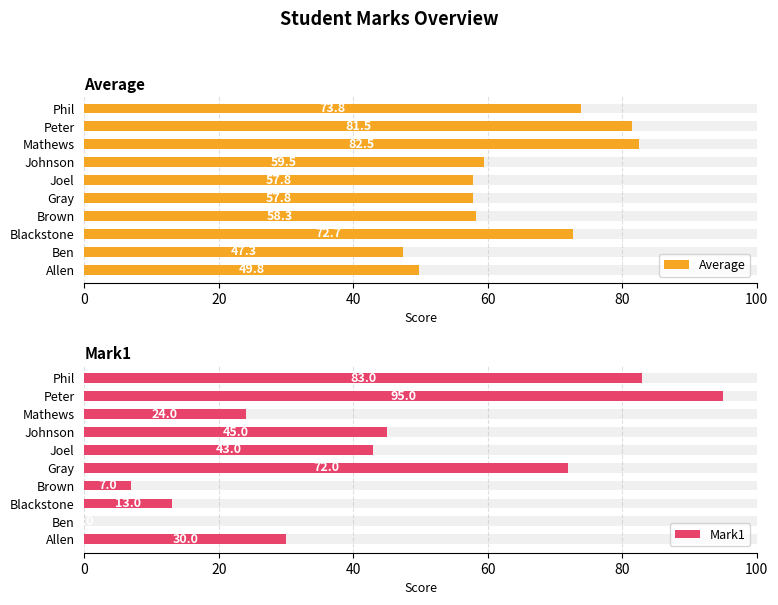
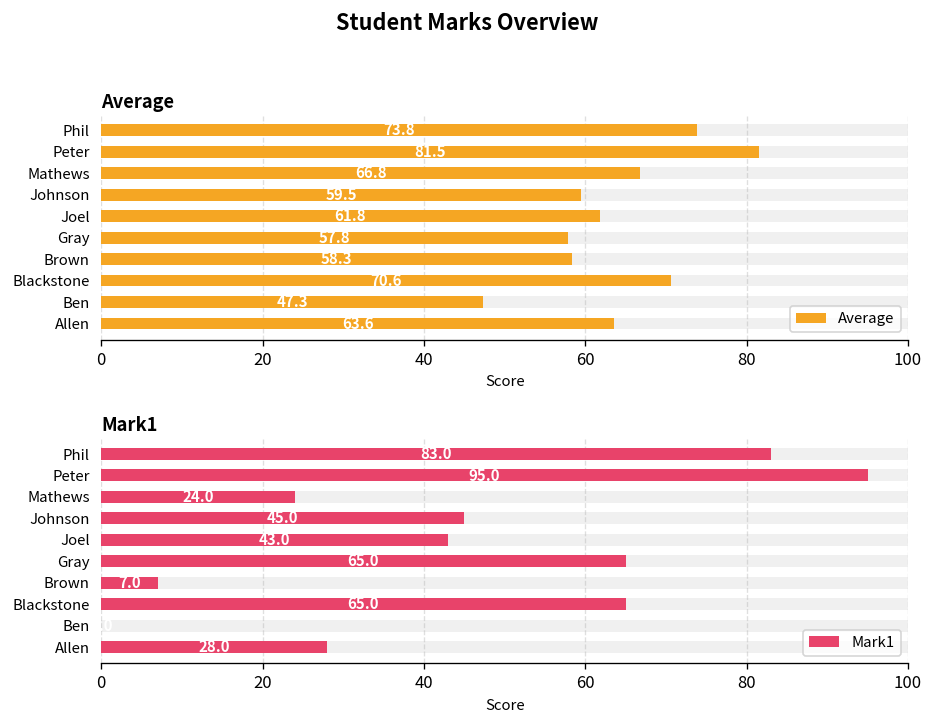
  {
    "Average": {
      "Average": {
-       "Mathews": 82.5,
-       "Joel": 57.8,
-       "Blackstone": 72.7,
-       "Allen": 49.8
+       "Mathews": 66.8,
+       "Joel": 61.8,
+       "Blackstone": 70.6,
+       "Allen": 63.6
      }
    },
    "Mark1": {
      "Mark1": {
-       "Gray": 72.0,
-       "Blackstone": 13.0,
-       "Allen": 30.0
+       "Gray": 65.0,
+       "Blackstone": 65.0,
+       "Allen": 28.0
      }
    }
  }
